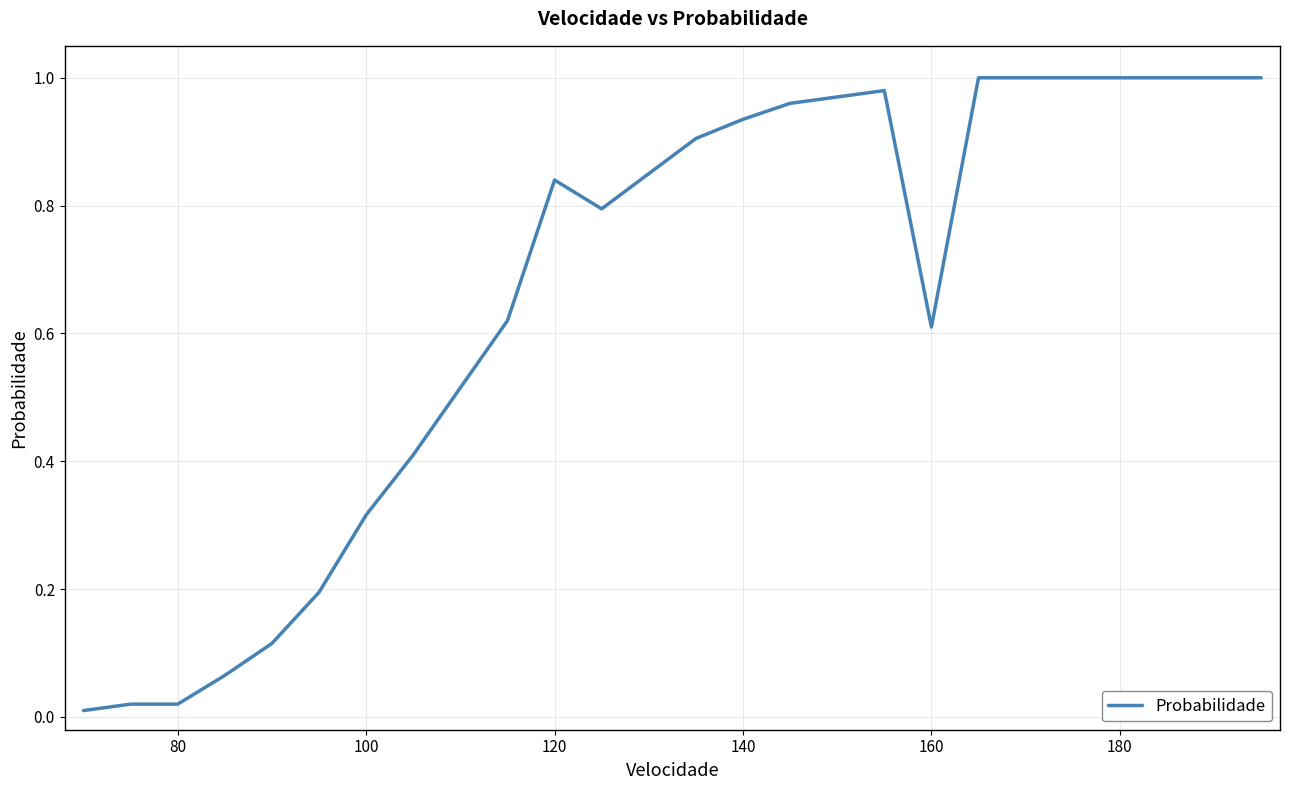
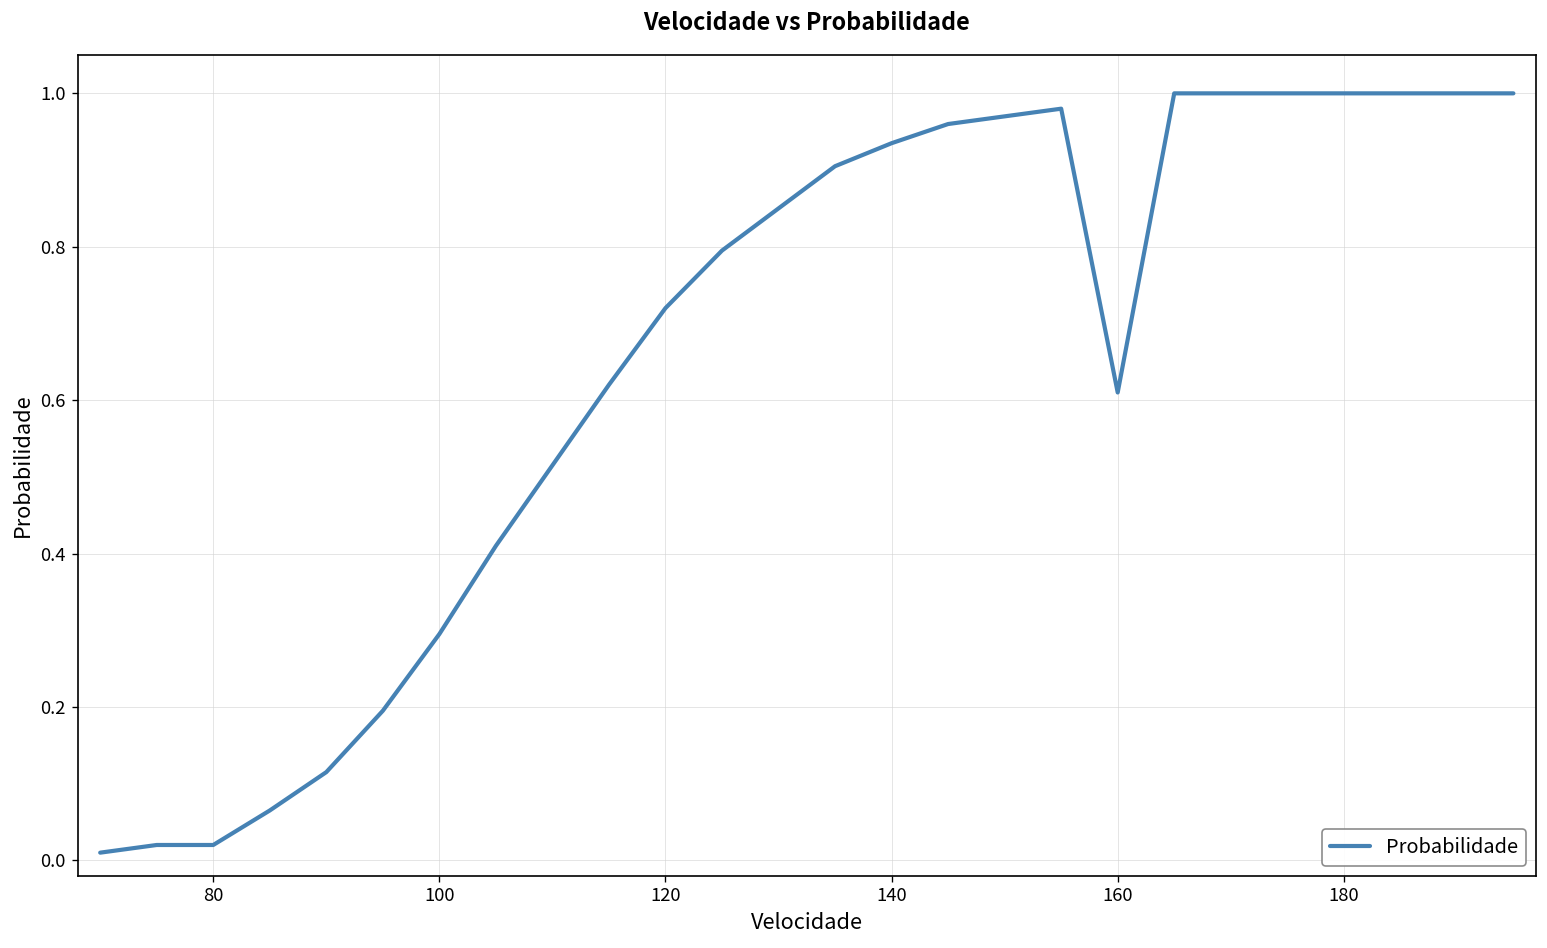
  {
    "80": 0.02,
-   "100": 0.32,
-   "120": 0.84,
+   "100": 0.30,
+   "120": 0.72,
    "140": 0.94,
    "160": 0.61,
    "180": 1.00
  }
